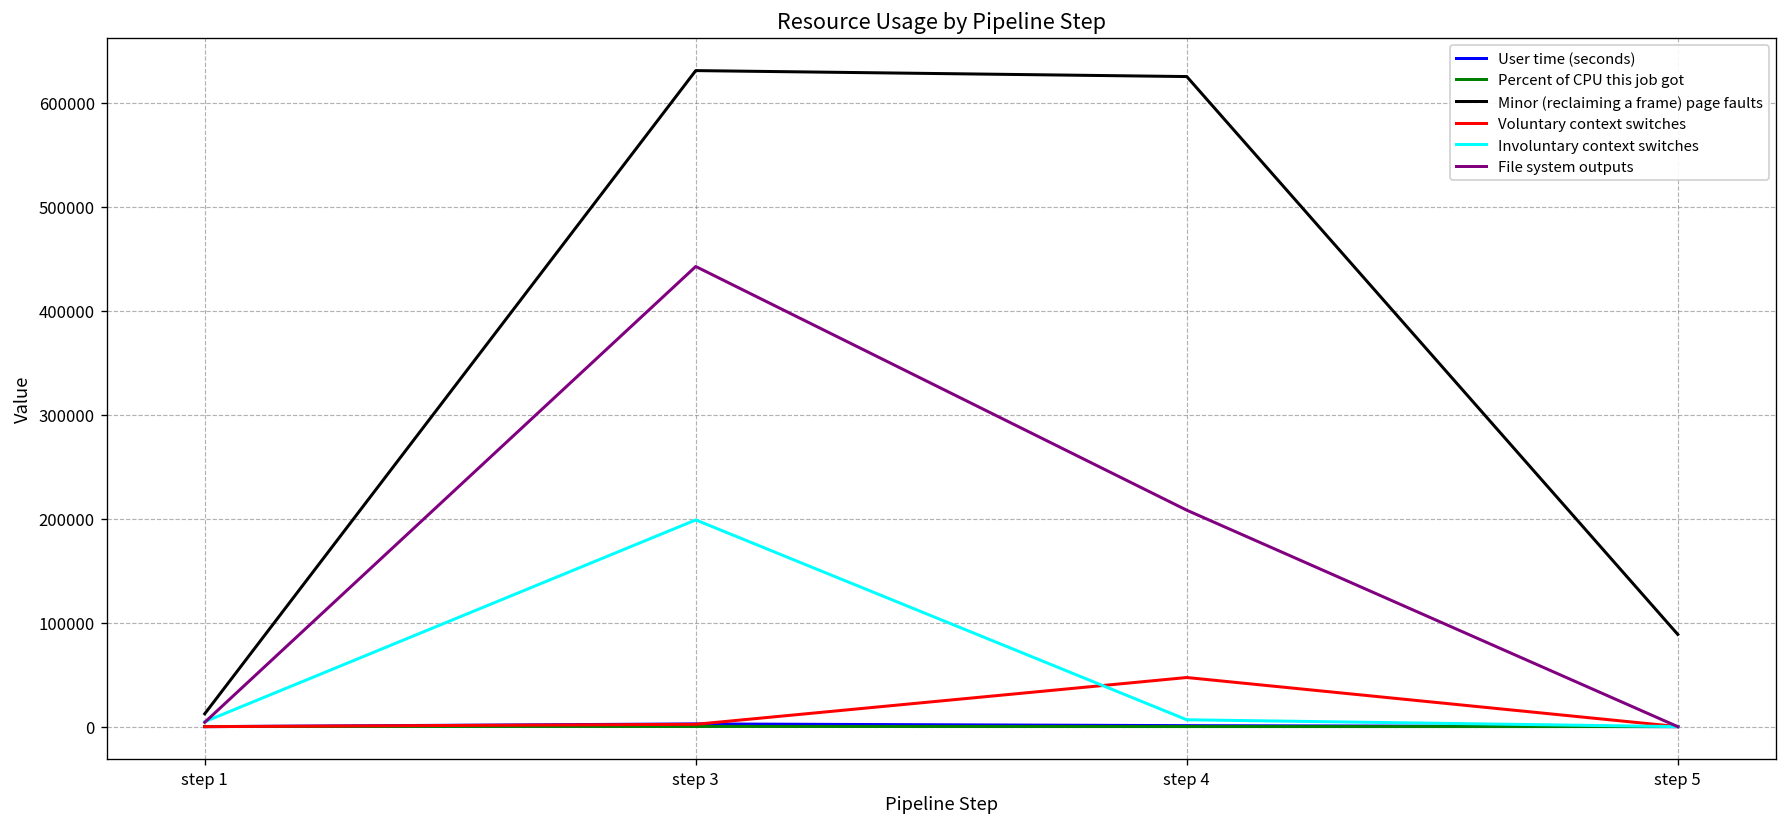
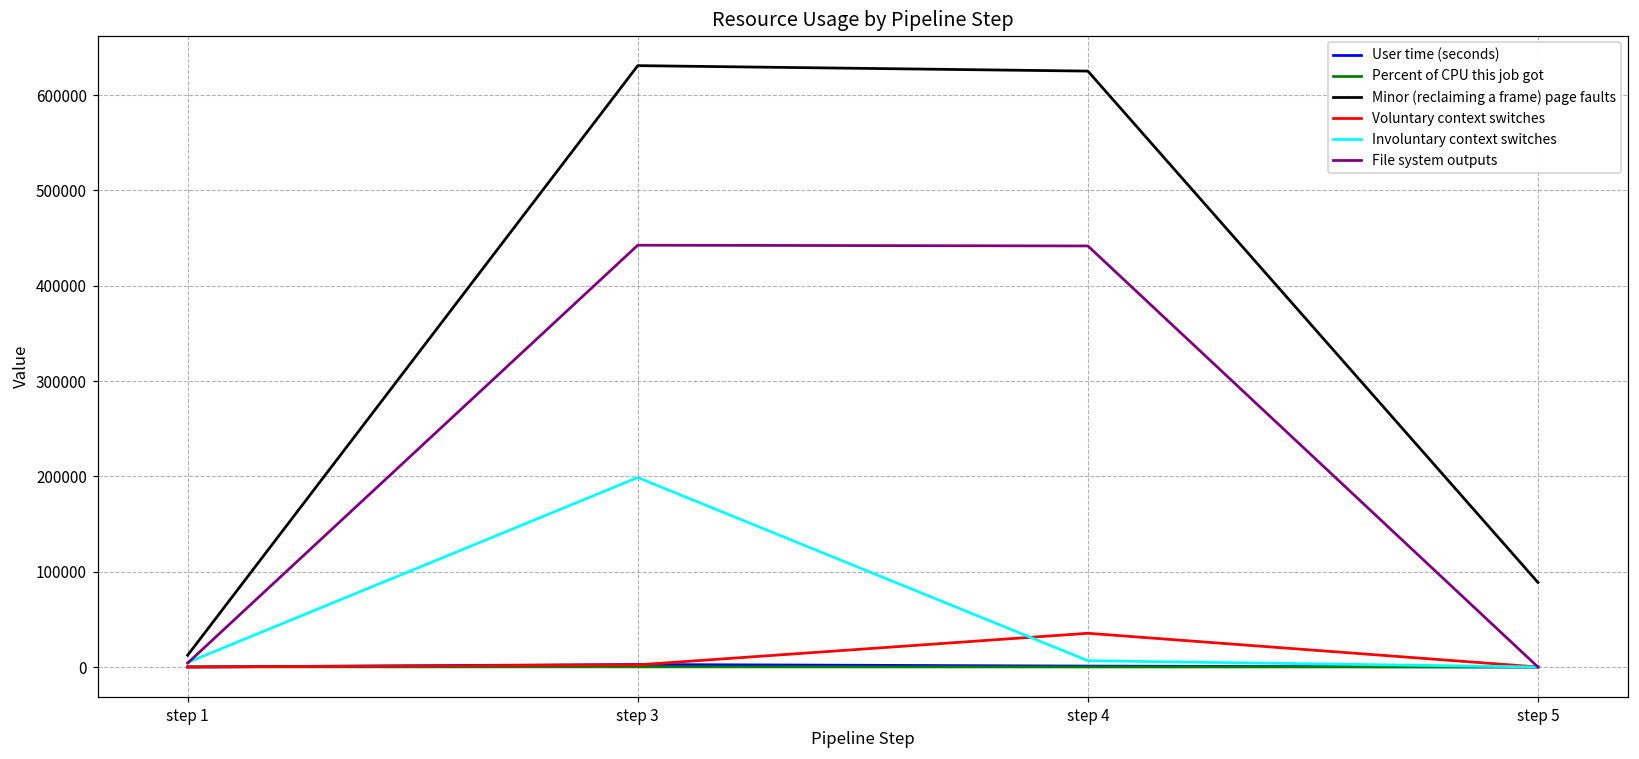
  {
    "Minor (reclaiming a frame) page faults": {
      "step 1": 10000,
      "step 3": 630000,
      "step 4": 630000,
      "step 5": 90000
    },
    "Voluntary context switches": {
-     "step 4": 50000
+     "step 4": 40000
    },
    "Involuntary context switches": {
      "step 3": 200000,
      "step 4": 10000
    },
    "File system outputs": {
      "step 3": 440000,
-     "step 4": 210000
+     "step 4": 440000
    }
  }
